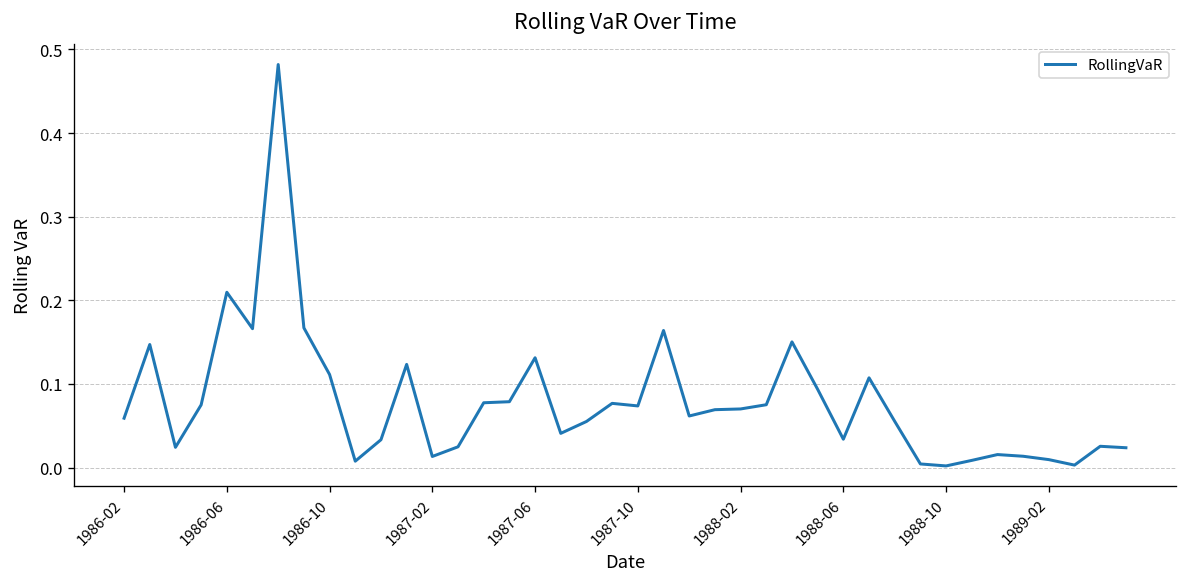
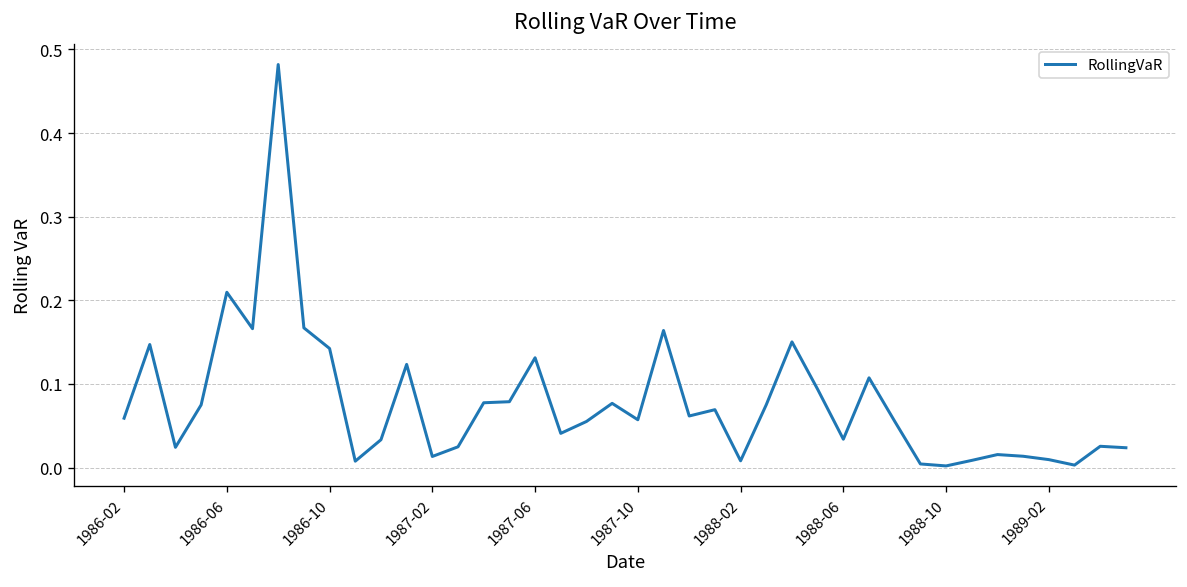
  {
    "1986-02": 0.06,
    "1986-06": 0.21,
-   "1986-10": 0.11,
+   "1986-10": 0.14,
    "1987-02": 0.01,
    "1987-06": 0.13,
-   "1987-10": 0.07,
-   "1988-02": 0.07,
+   "1987-10": 0.06,
+   "1988-02": 0.01,
    "1988-06": 0.03,
    "1988-10": 0.00,
    "1989-02": 0.01
  }
